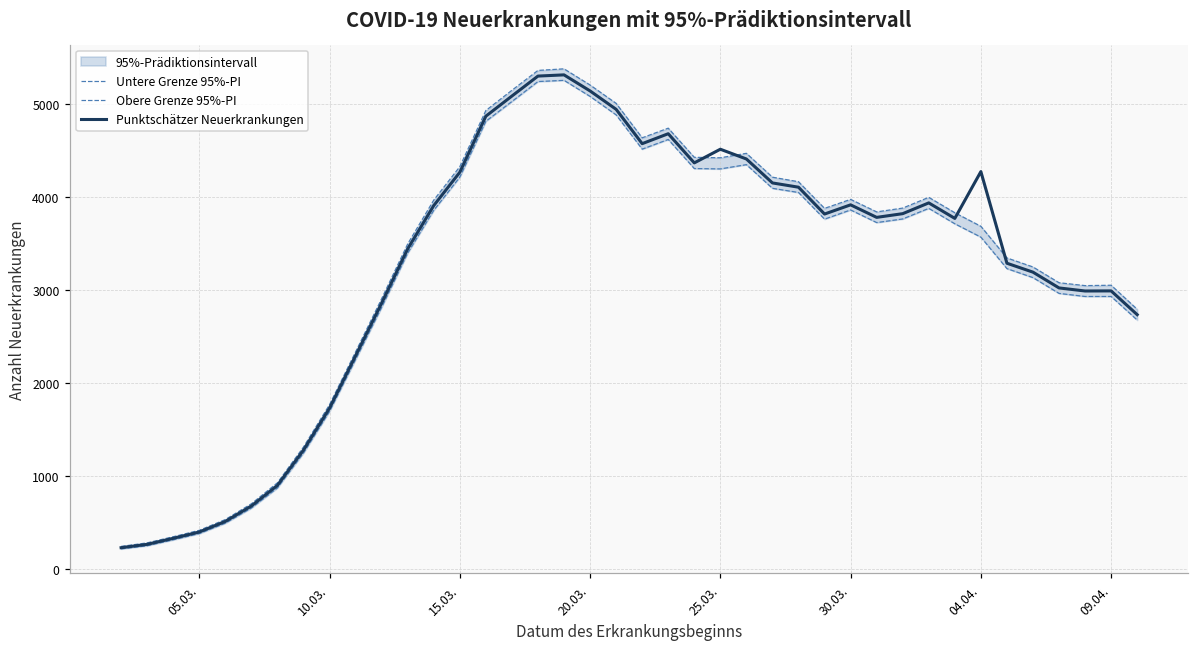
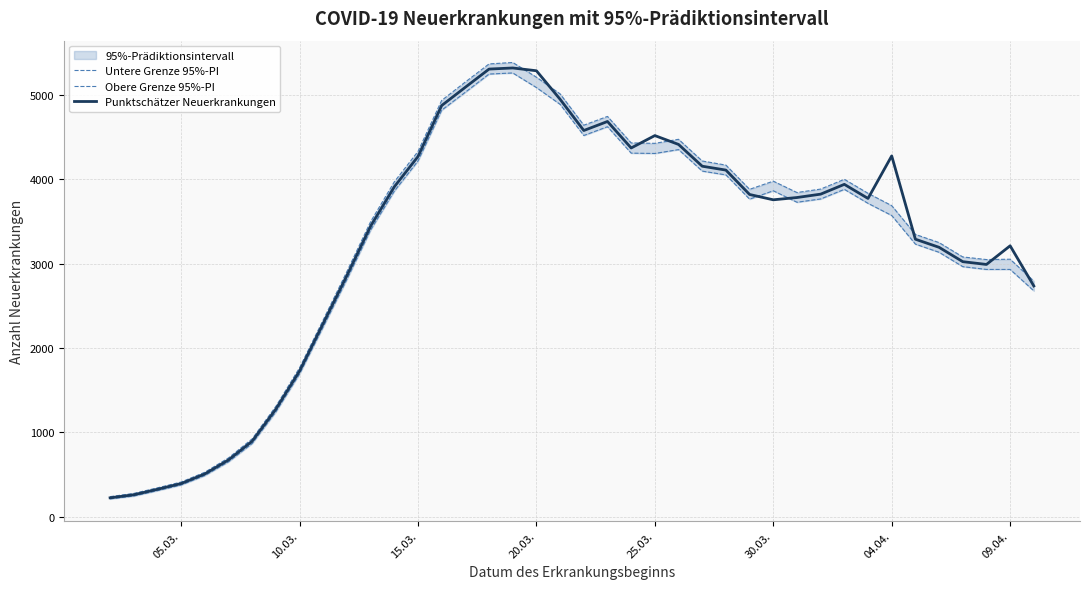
  {
    "Punktschätzer Neuerkrankungen": {
      "10.03.": 1700,
      "15.03.": 4300,
-     "20.03.": 5100,
+     "20.03.": 5300,
      "25.03.": 4500,
-     "30.03.": 3900,
+     "30.03.": 3800,
      "04.04.": 4300,
-     "09.04.": 3000
+     "09.04.": 3200
    }
  }
